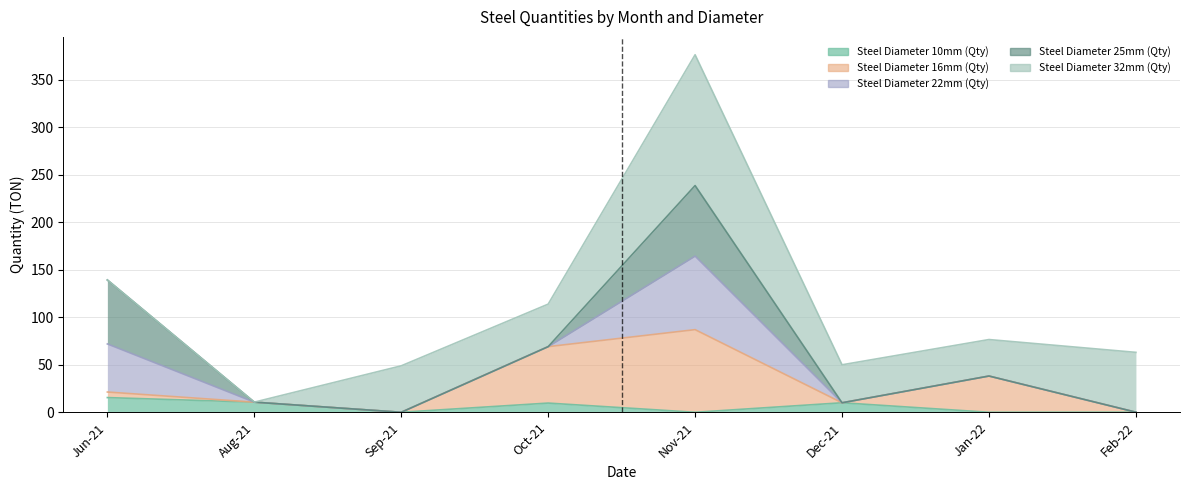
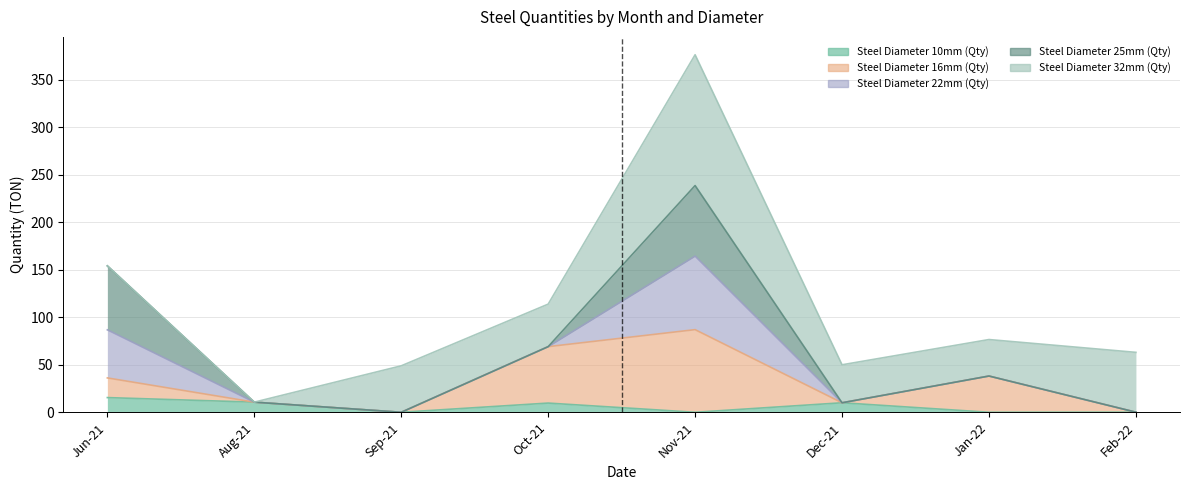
  {
    "Steel Diameter 16mm (Qty)": {
-     "Jun-21": 10,
+     "Jun-21": 20,
      "Nov-21": 90
    }
  }
